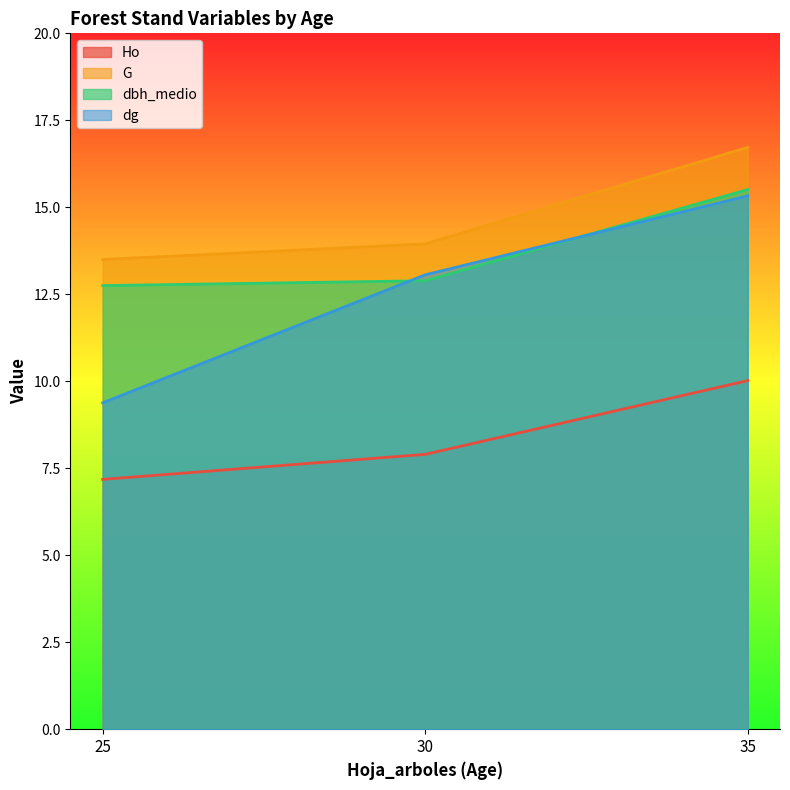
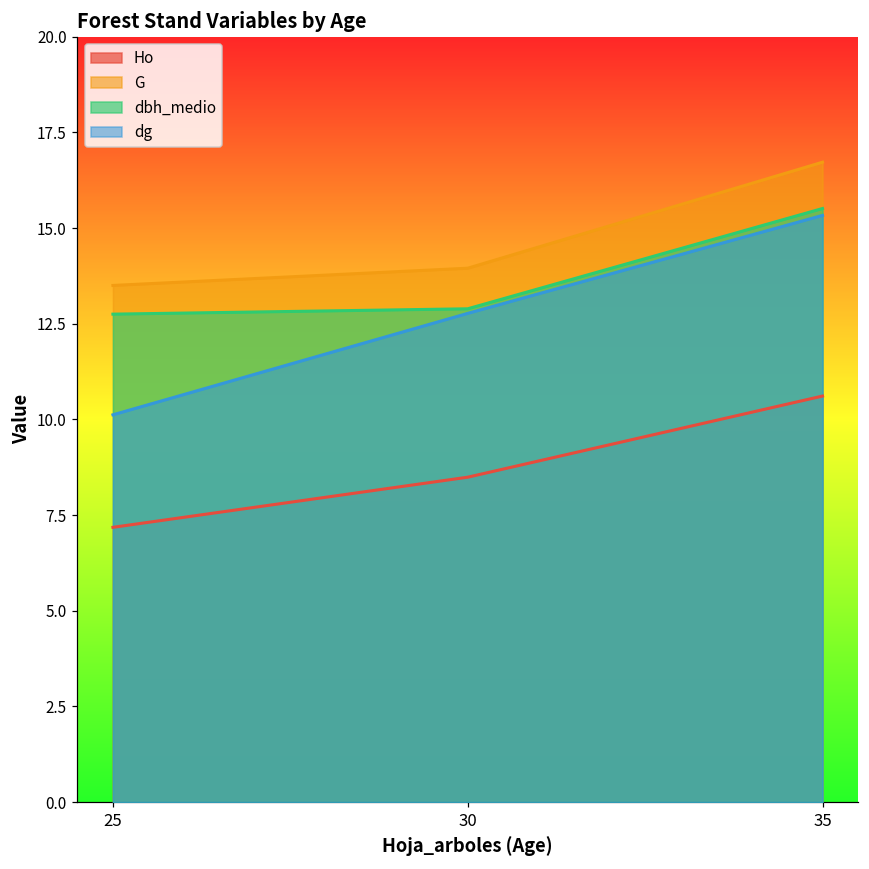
  {
    "Ho": {
      "25": 7.2,
-     "30": 7.9,
-     "35": 10.0
+     "30": 8.5,
+     "35": 10.6
    },
    "G": {
      "25": 13.5,
      "30": 14.0,
      "35": 16.7
    },
    "dbh_medio": {
      "25": 12.8,
      "30": 12.9,
      "35": 15.5
    },
    "dg": {
-     "25": 9.4,
-     "30": 13.1,
+     "25": 10.1,
+     "30": 12.8,
      "35": 15.3
    }
  }
